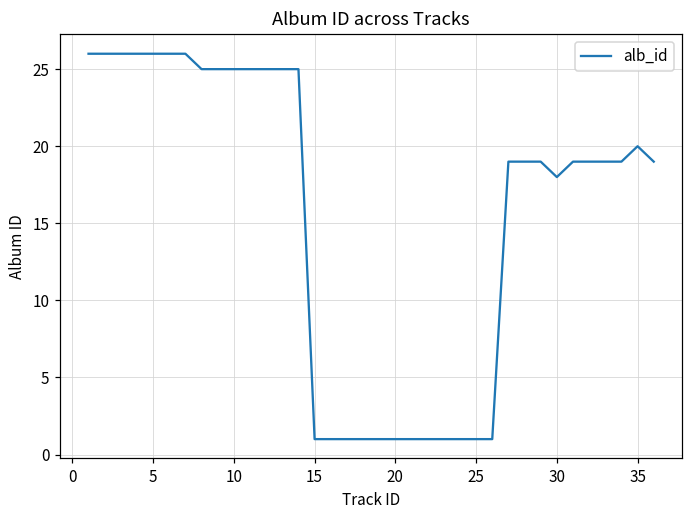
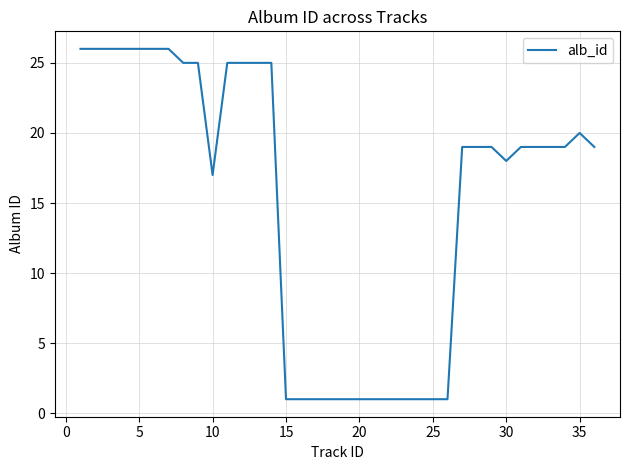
  {
    "5": 26,
-   "10": 25,
+   "10": 17,
    "15": 1,
    "20": 1,
    "25": 1,
    "30": 18,
    "35": 20
  }
